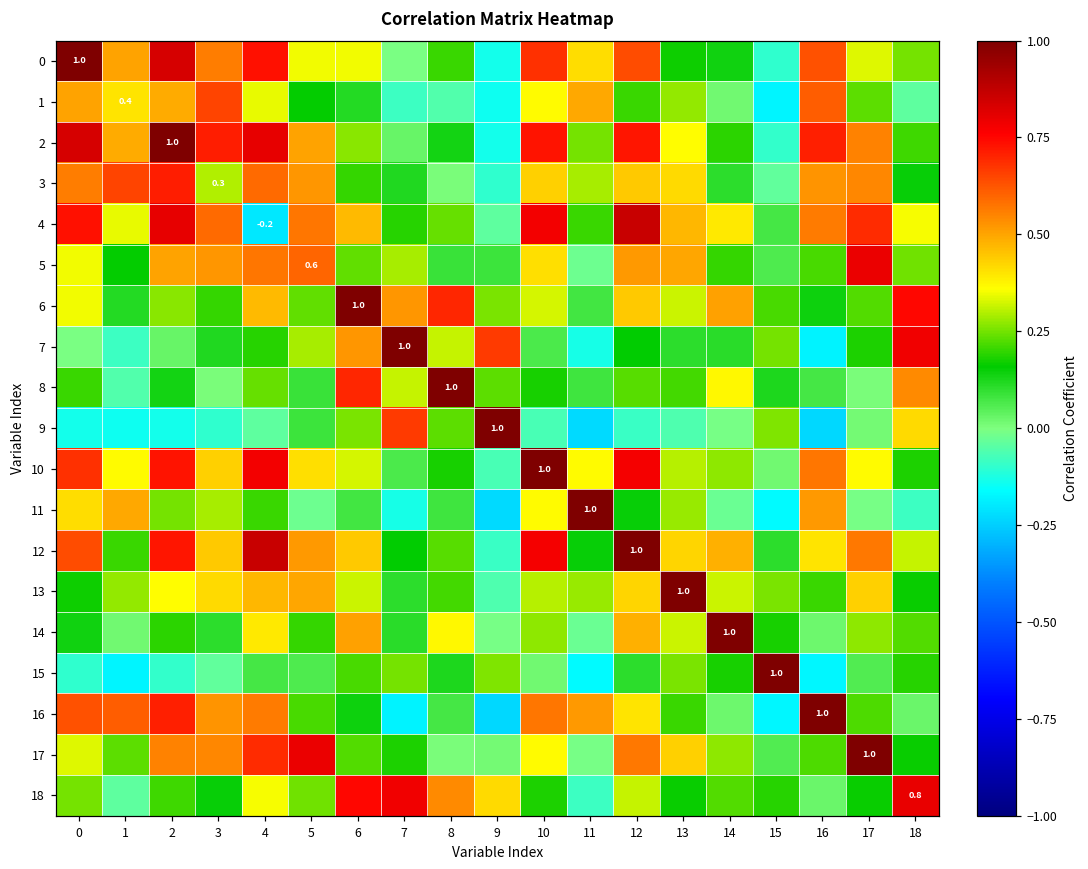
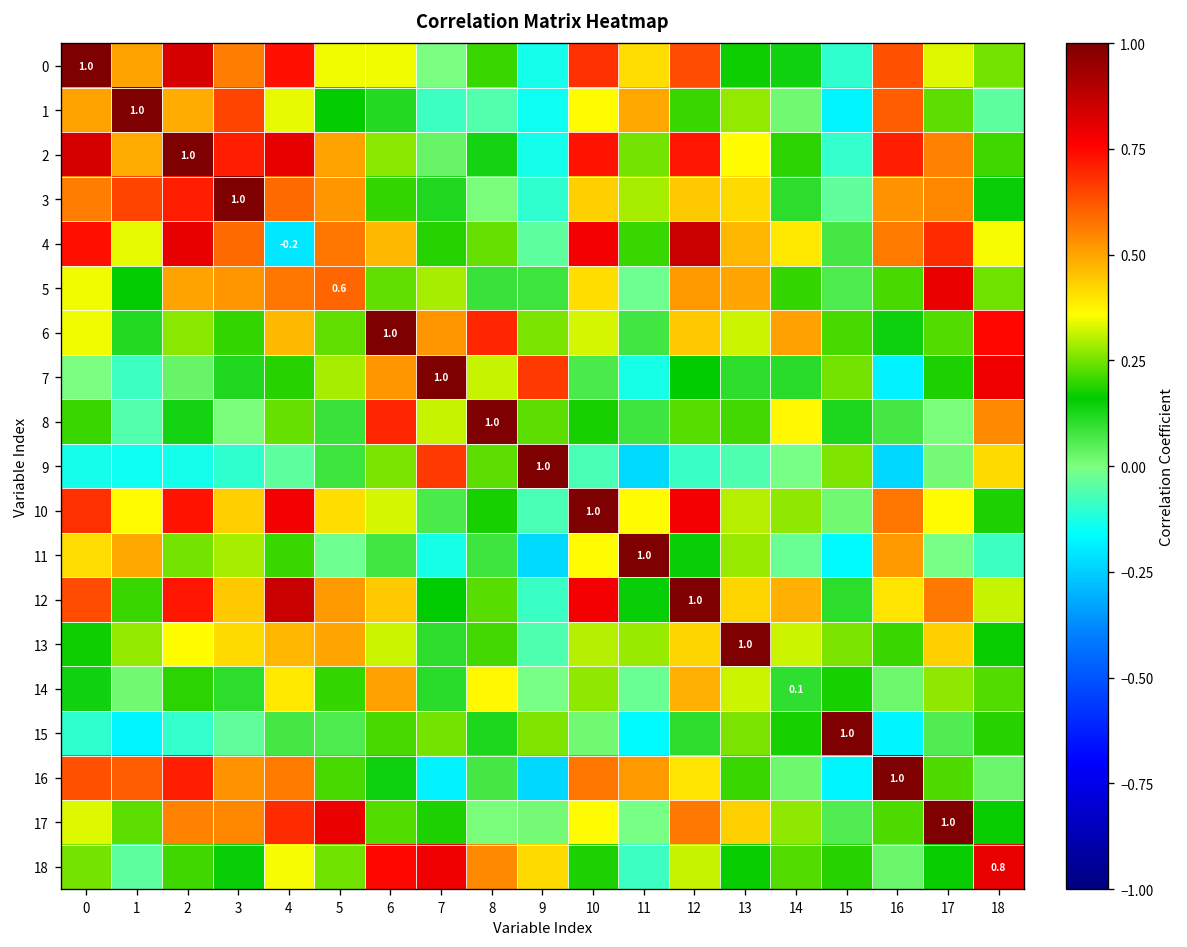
  {
    "0": {
      "0": 1.0
    },
    "1": {
-     "1": 0.4
+     "1": 1.0
    },
    "2": {
      "2": 1.0
    },
    "3": {
-     "3": 0.3
+     "3": 1.0
    },
    "4": {
      "4": -0.2
    },
    "5": {
      "5": 0.6
    },
    "6": {
      "6": 1.0
    },
    "7": {
      "7": 1.0
    },
    "8": {
      "8": 1.0
    },
    "9": {
      "9": 1.0
    },
    "10": {
      "10": 1.0
    },
    "11": {
      "11": 1.0
    },
    "12": {
      "12": 1.0
    },
    "13": {
      "13": 1.0
    },
    "14": {
-     "14": 1.0
+     "14": 0.1
    },
    "15": {
      "15": 1.0
    },
    "16": {
      "16": 1.0
    },
    "17": {
      "17": 1.0
    },
    "18": {
      "18": 0.8
    }
  }
